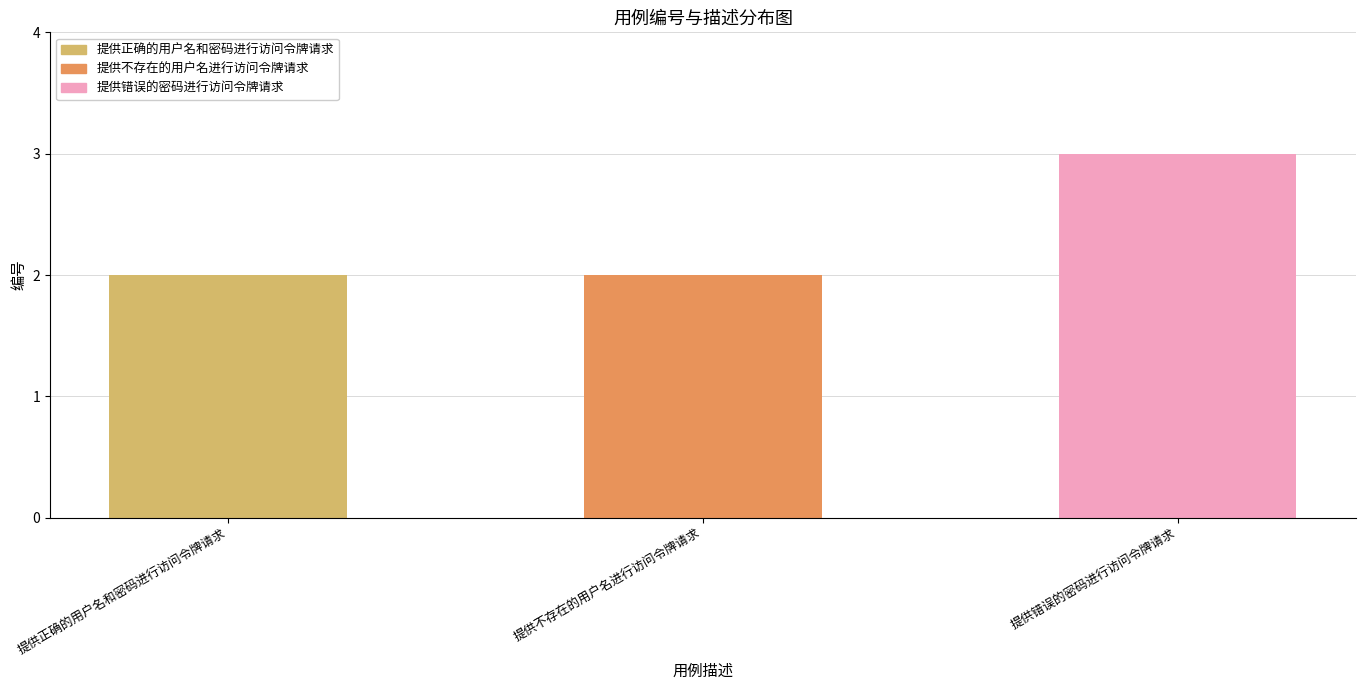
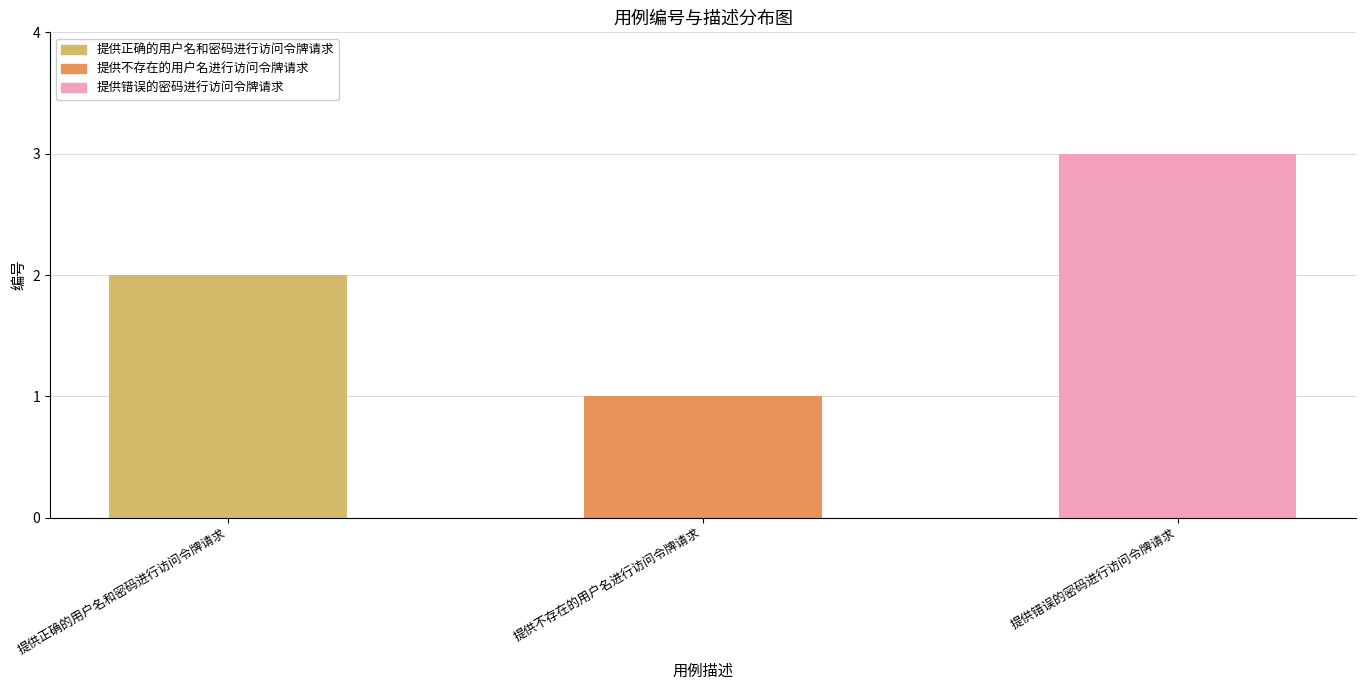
  {
    "提供正确的用户名和密码进行访问令牌请求": 2,
-   "提供不存在的用户名进行访问令牌请求": 2,
+   "提供不存在的用户名进行访问令牌请求": 1,
    "提供错误的密码进行访问令牌请求": 3
  }
